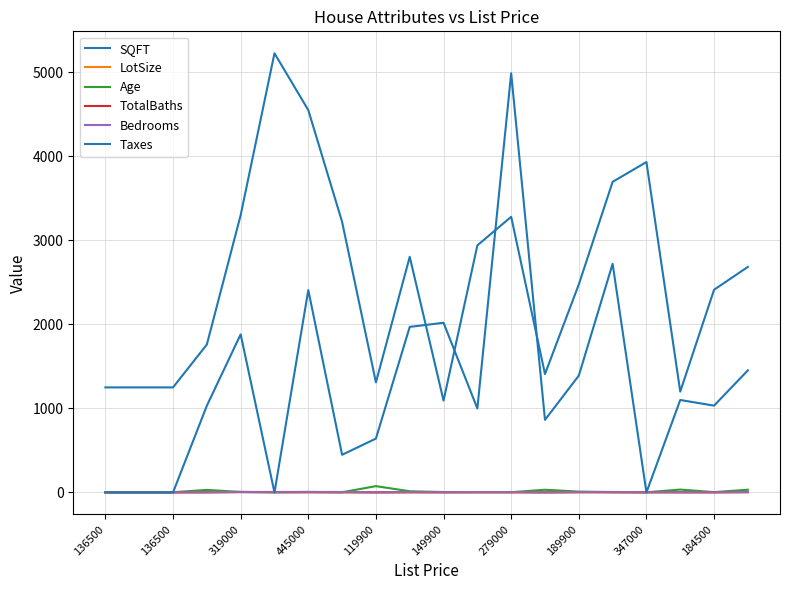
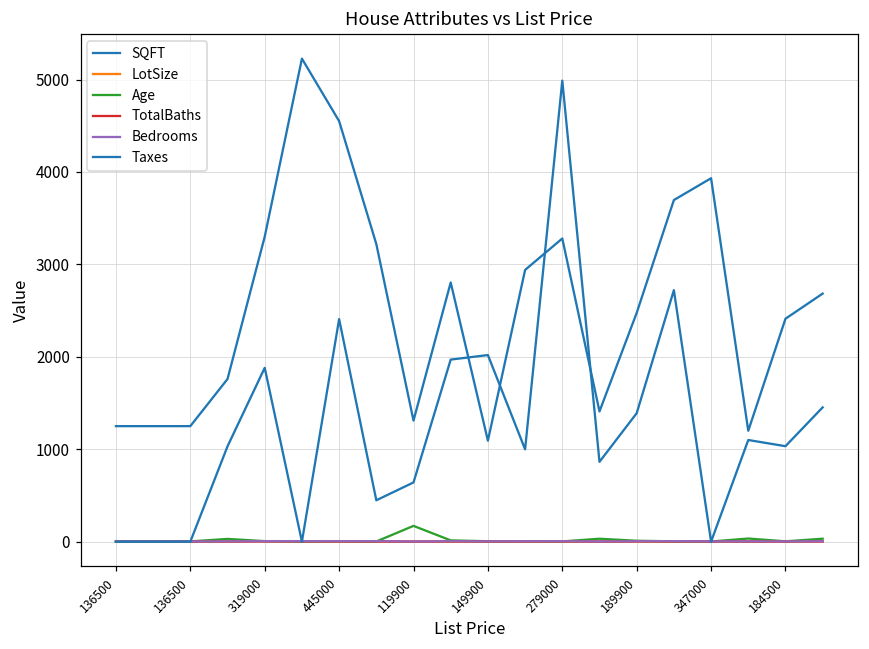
  {
    "Bedrooms": {
      "119900": 0
    },
    "Age": {
-     "119900": 100
+     "119900": 200
    }
  }
